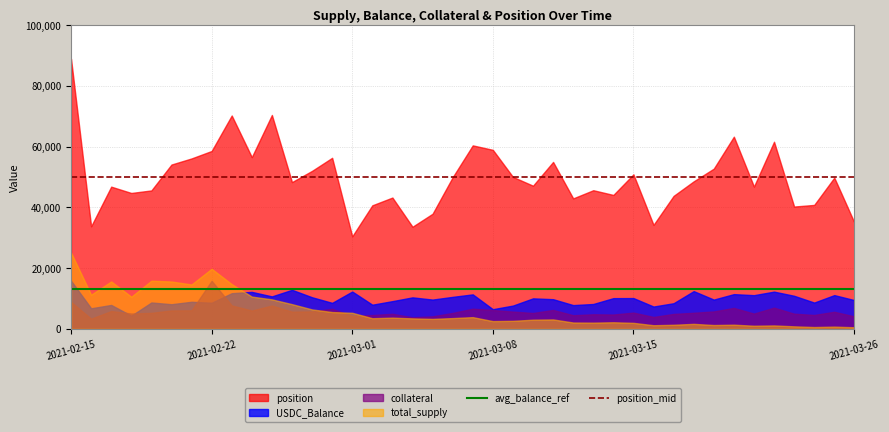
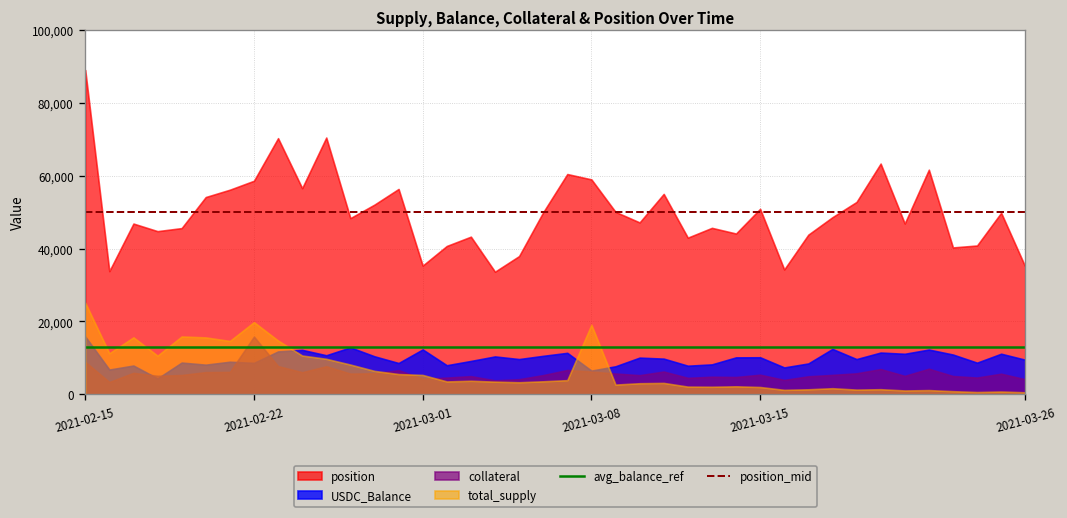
  {
    "position": {
      "2021-02-15": "89,000",
      "2021-02-22": "59,000",
-     "2021-03-01": "30,000",
+     "2021-03-01": "35,000",
      "2021-03-08": "59,000",
      "2021-03-15": "51,000",
      "2021-03-26": "35,000"
    },
    "USDC_Balance": {
      "2021-02-15": "16,000",
      "2021-02-22": "9,000",
      "2021-03-01": "12,000",
      "2021-03-15": "10,000",
      "2021-03-26": "9,000"
    },
    "collateral": {
      "2021-02-15": "9,000",
      "2021-02-22": "16,000",
      "2021-03-01": "4,000",
      "2021-03-15": "5,000",
      "2021-03-26": "4,000"
    },
    "total_supply": {
      "2021-02-15": "25,000",
      "2021-02-22": "20,000",
      "2021-03-01": "5,000",
-     "2021-03-08": "3,000",
+     "2021-03-08": "19,000",
      "2021-03-15": "2,000"
    }
  }
